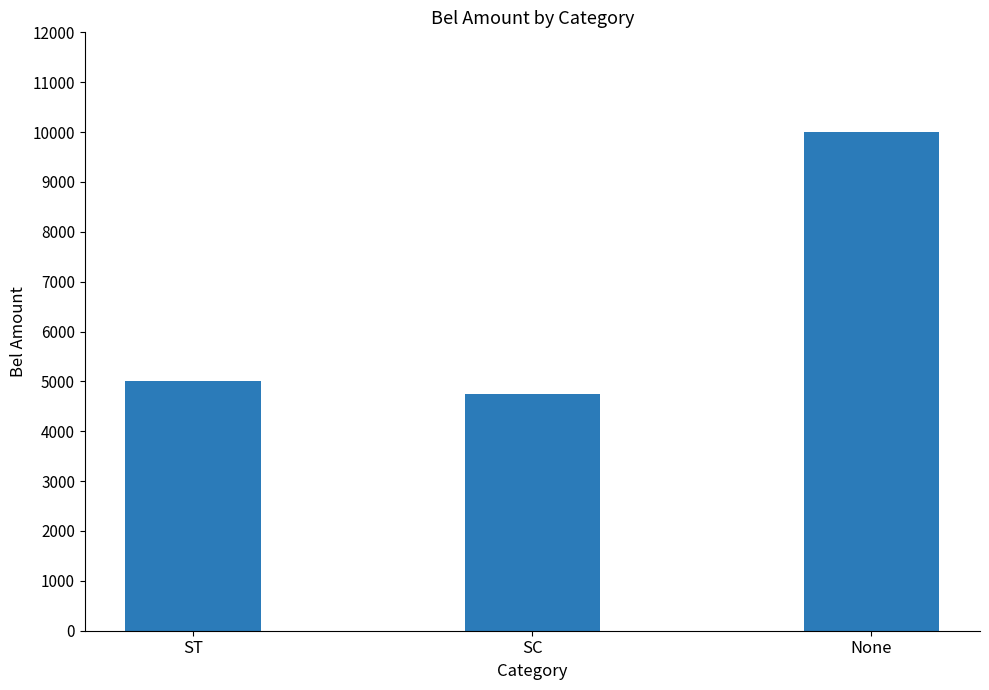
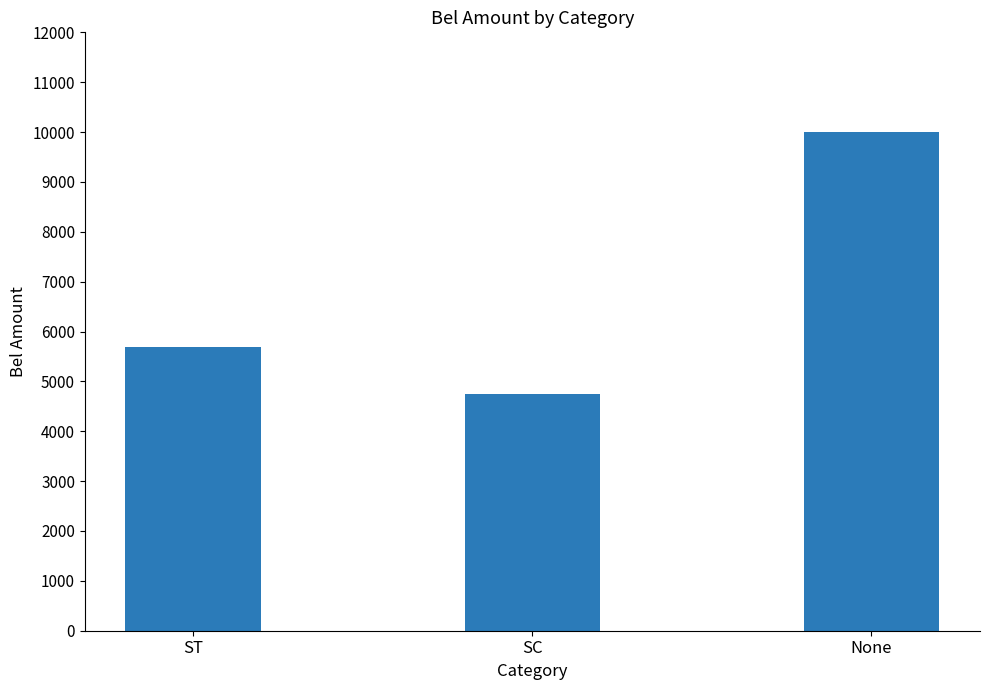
  {
-   "ST": 5000,
+   "ST": 5700,
    "SC": 4800,
    "None": 10000
  }
